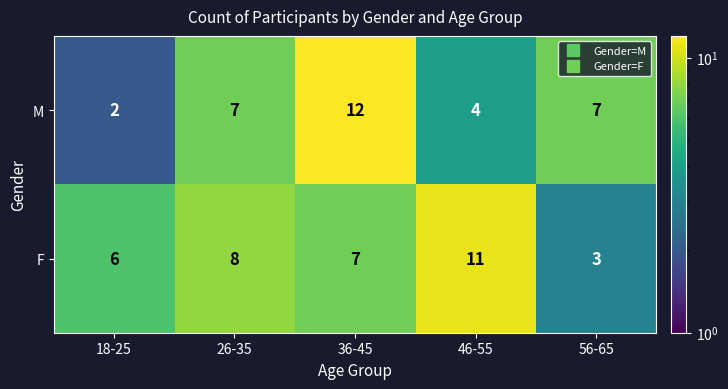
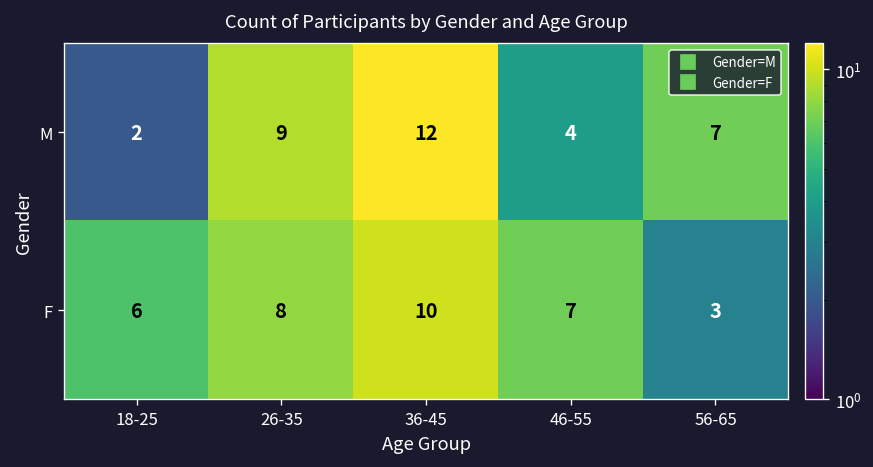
  {
    "M": {
      "18-25": 2,
-     "26-35": 7,
+     "26-35": 9,
      "36-45": 12,
      "46-55": 4,
      "56-65": 7
    },
    "F": {
      "18-25": 6,
      "26-35": 8,
-     "36-45": 7,
-     "46-55": 11,
+     "36-45": 10,
+     "46-55": 7,
      "56-65": 3
    }
  }
